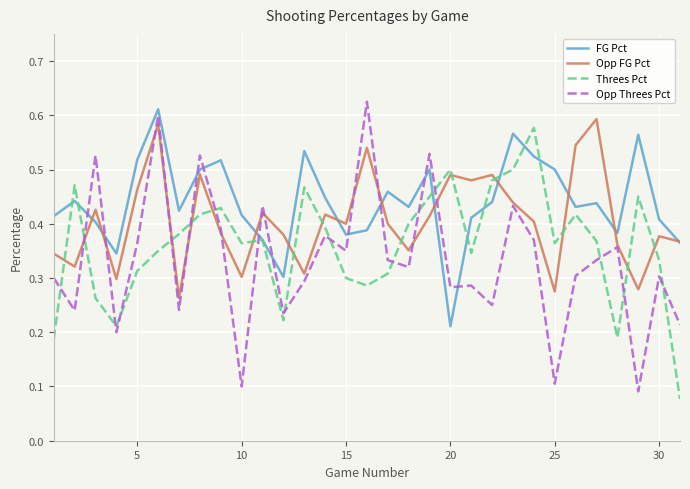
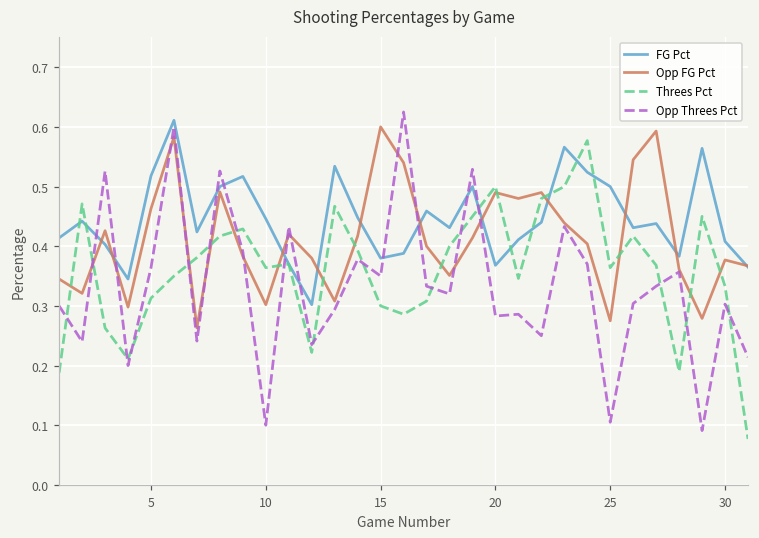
  {
    "FG Pct": {
      "5": 0.52,
-     "10": 0.42,
+     "10": 0.45,
      "15": 0.38,
-     "20": 0.21,
+     "20": 0.37,
      "25": 0.50,
      "30": 0.41
    },
    "Opp FG Pct": {
      "5": 0.46,
      "10": 0.3,
-     "15": 0.4,
+     "15": 0.6,
      "20": 0.49,
      "25": 0.28,
      "30": 0.38
    },
    "Threes Pct": {
      "5": 0.31,
      "10": 0.36,
      "15": 0.30,
      "20": 0.50,
      "25": 0.36,
      "30": 0.33
    },
    "Opp Threes Pct": {
      "5": 0.36,
      "10": 0.10,
      "15": 0.35,
      "20": 0.28,
      "25": 0.11,
      "30": 0.30
    }
  }
